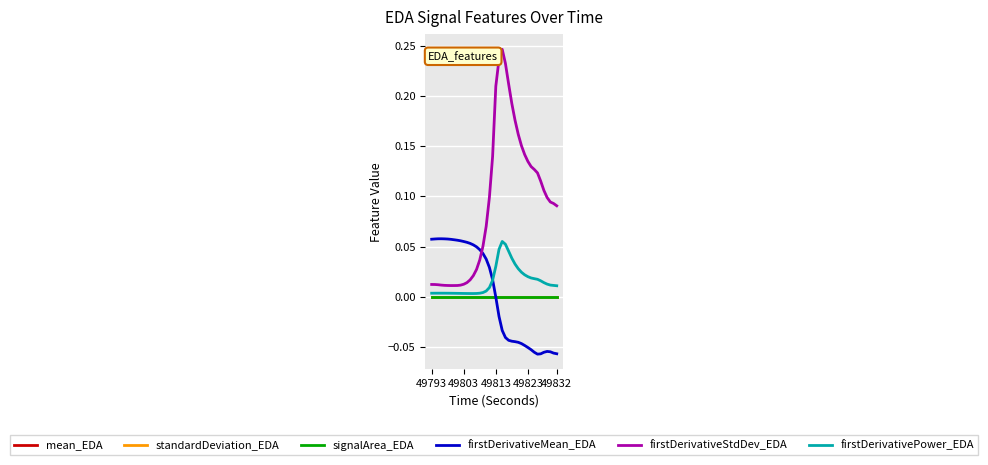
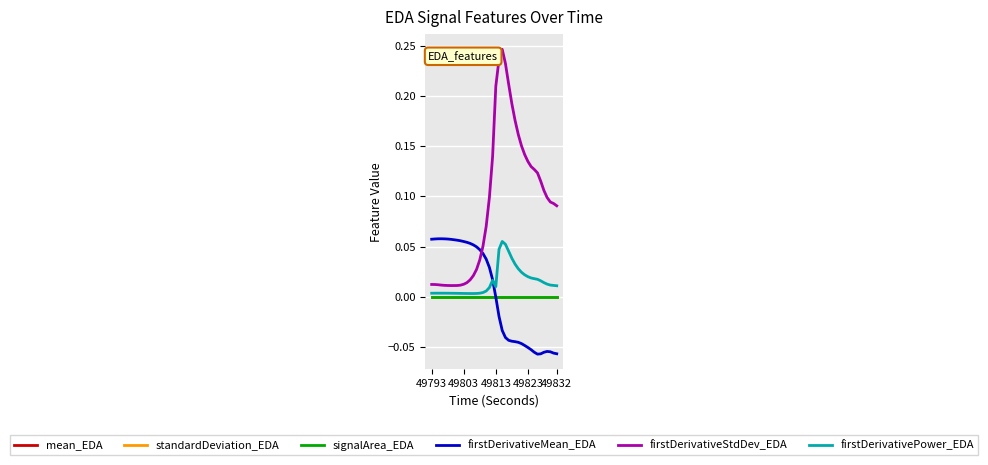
  {
    "signalArea_EDA": {
      "49793": 0.000,
      "49803": 0.000,
      "49823": 0.000,
      "49832": 0.000
    },
    "firstDerivativeMean_EDA": {
      "49793": 0.057,
      "49803": 0.055,
      "49823": -0.051,
      "49832": -0.057
    },
    "firstDerivativeStdDev_EDA": {
      "49793": 0.012,
      "49803": 0.012,
      "49813": 0.210,
      "49823": 0.135,
      "49832": 0.091
    },
    "firstDerivativePower_EDA": {
      "49793": 0.003,
      "49803": 0.003,
-     "49813": 0.030,
+     "49813": 0.010,
      "49823": 0.020,
      "49832": 0.011
    }
  }
